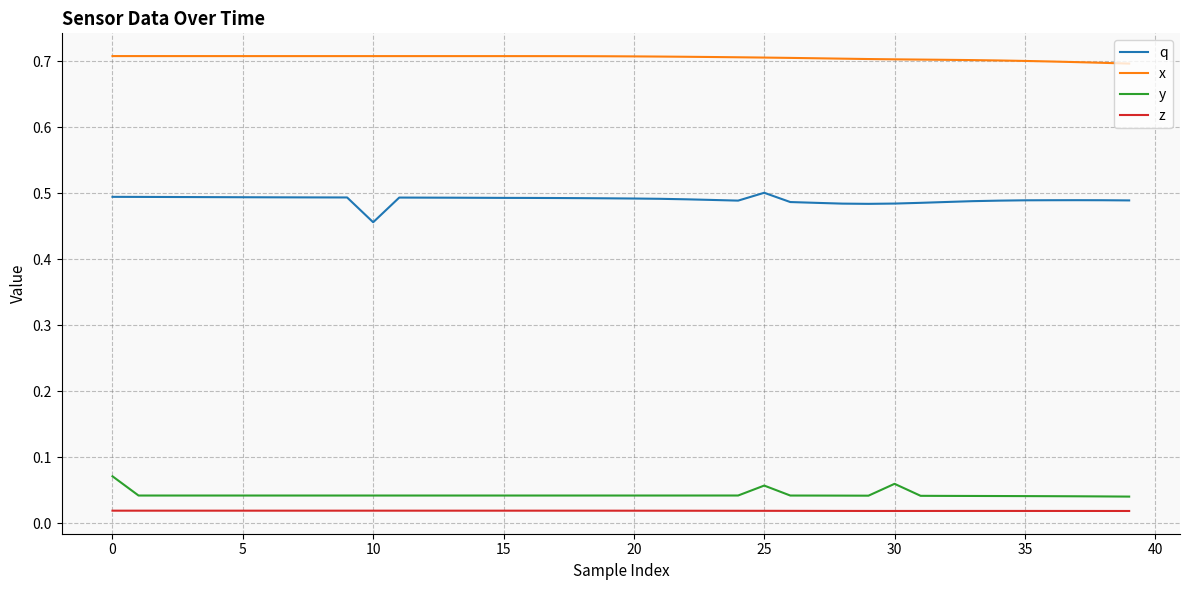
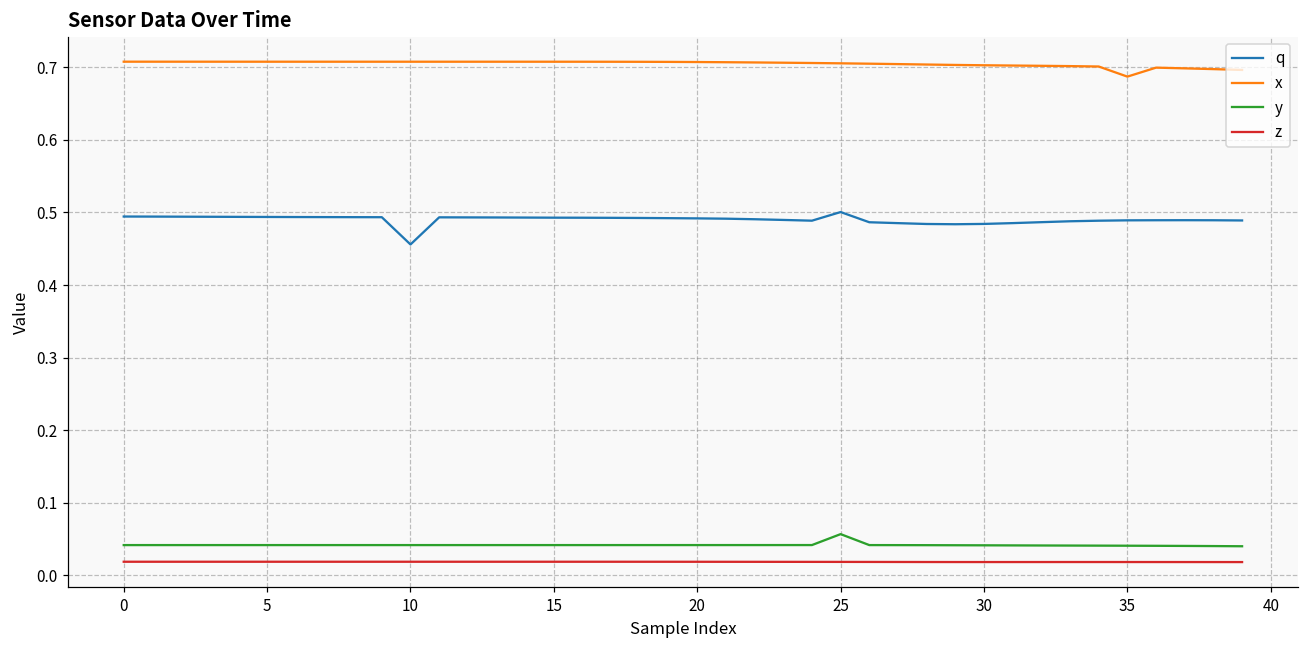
  {
    "q": {
      "0": 0.49,
      "5": 0.49,
      "10": 0.46,
      "15": 0.49,
      "20": 0.49,
      "25": 0.50,
      "30": 0.48,
      "35": 0.49
    },
    "x": {
      "0": 0.71,
      "5": 0.71,
      "10": 0.71,
      "15": 0.71,
      "20": 0.71,
      "25": 0.71,
      "30": 0.70,
-     "35": 0.70
+     "35": 0.69
    },
    "y": {
-     "0": 0.07,
+     "0": 0.04,
      "5": 0.04,
      "10": 0.04,
      "15": 0.04,
      "20": 0.04,
      "25": 0.06,
-     "30": 0.06,
+     "30": 0.04,
      "35": 0.04
    },
    "z": {
      "0": 0.02,
      "5": 0.02,
      "10": 0.02,
      "15": 0.02,
      "20": 0.02,
      "25": 0.02,
      "30": 0.02,
      "35": 0.02
    }
  }
